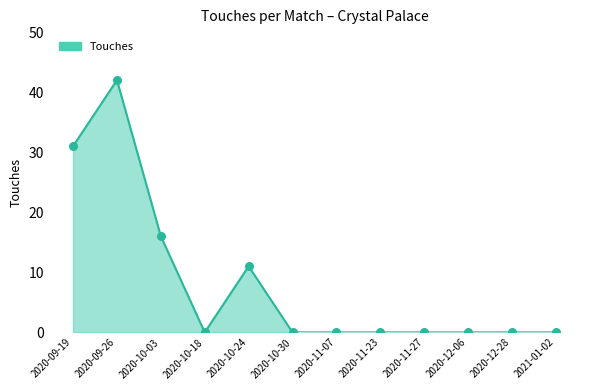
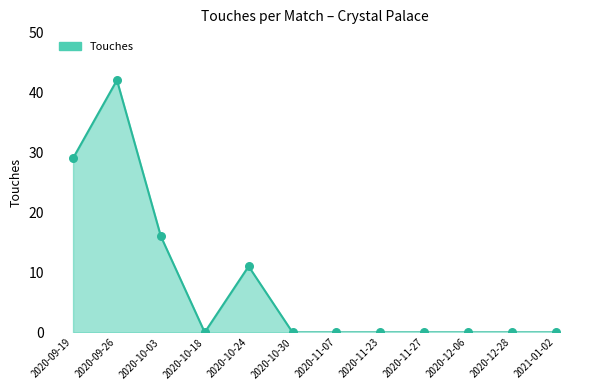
  {
-   "2020-09-19": 31,
+   "2020-09-19": 29,
    "2020-09-26": 42,
    "2020-10-03": 16,
    "2020-10-18": 0,
    "2020-10-24": 11,
    "2020-10-30": 0,
    "2020-11-07": 0,
    "2020-11-23": 0,
    "2020-11-27": 0,
    "2020-12-06": 0,
    "2020-12-28": 0,
    "2021-01-02": 0
  }
